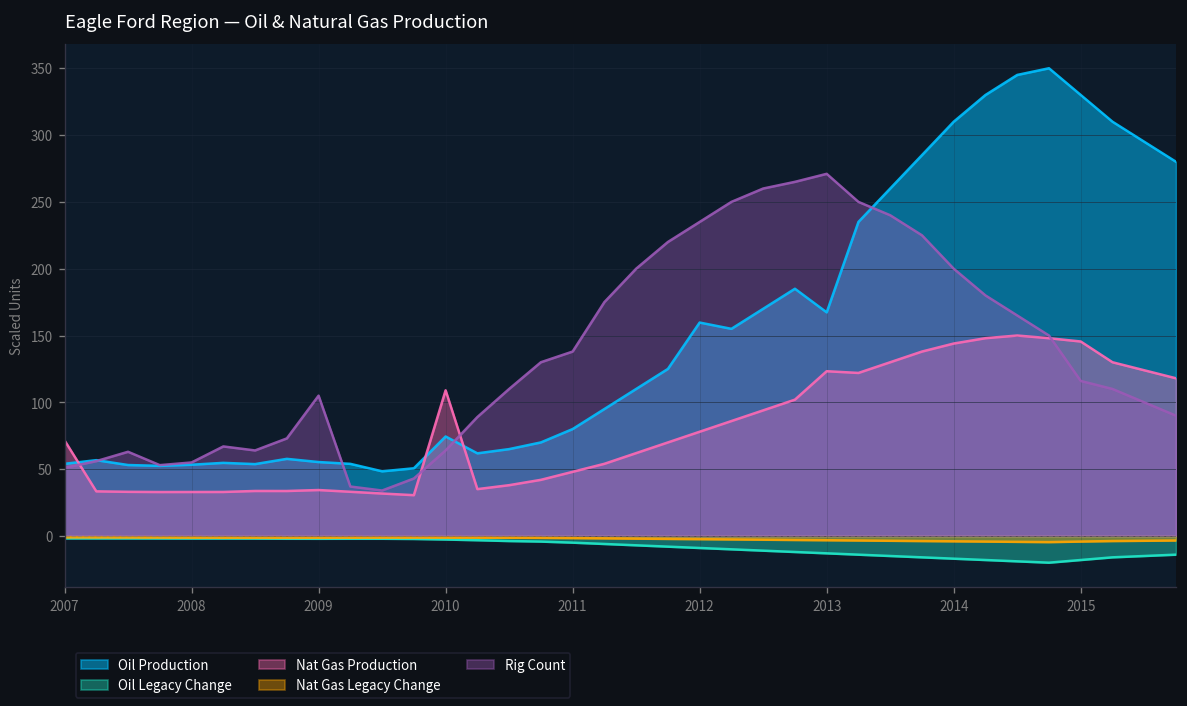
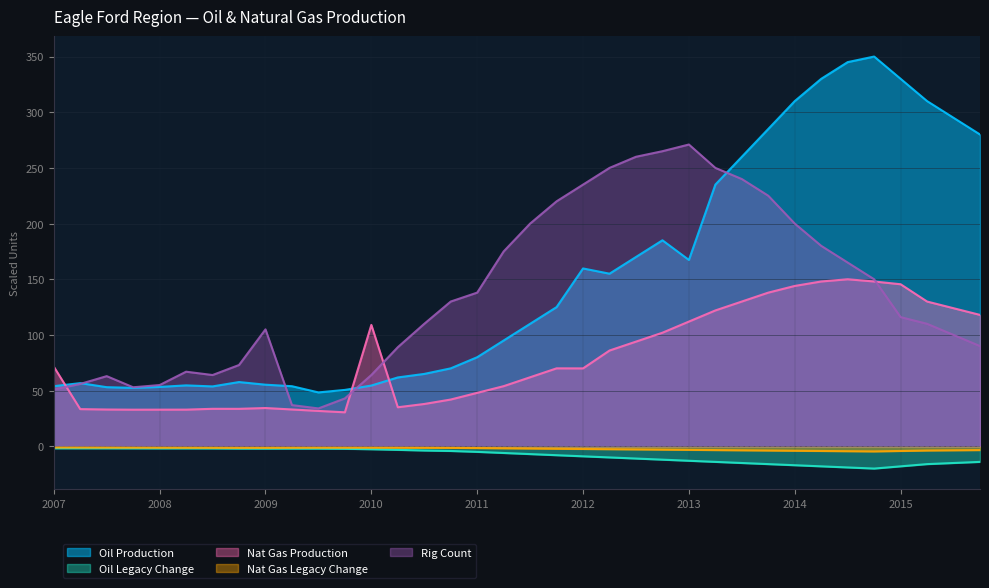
  {
    "Oil Production": {
      "2007": 54,
      "2009": 55,
-     "2010": 74,
+     "2010": 55,
      "2011": 80,
      "2012": 160,
      "2013": 167,
      "2014": 310,
      "2015": 330
    },
    "Nat Gas Production": {
      "2007": 72,
      "2008": 33,
      "2009": 34,
      "2010": 109,
      "2011": 48,
-     "2012": 78,
-     "2013": 123,
+     "2012": 70,
+     "2013": 112,
      "2014": 144,
      "2015": 146
    },
    "Rig Count": {
      "2007": 51,
      "2009": 105,
      "2010": 64,
      "2011": 138,
      "2012": 235,
      "2013": 271,
      "2014": 200,
      "2015": 116
    }
  }
